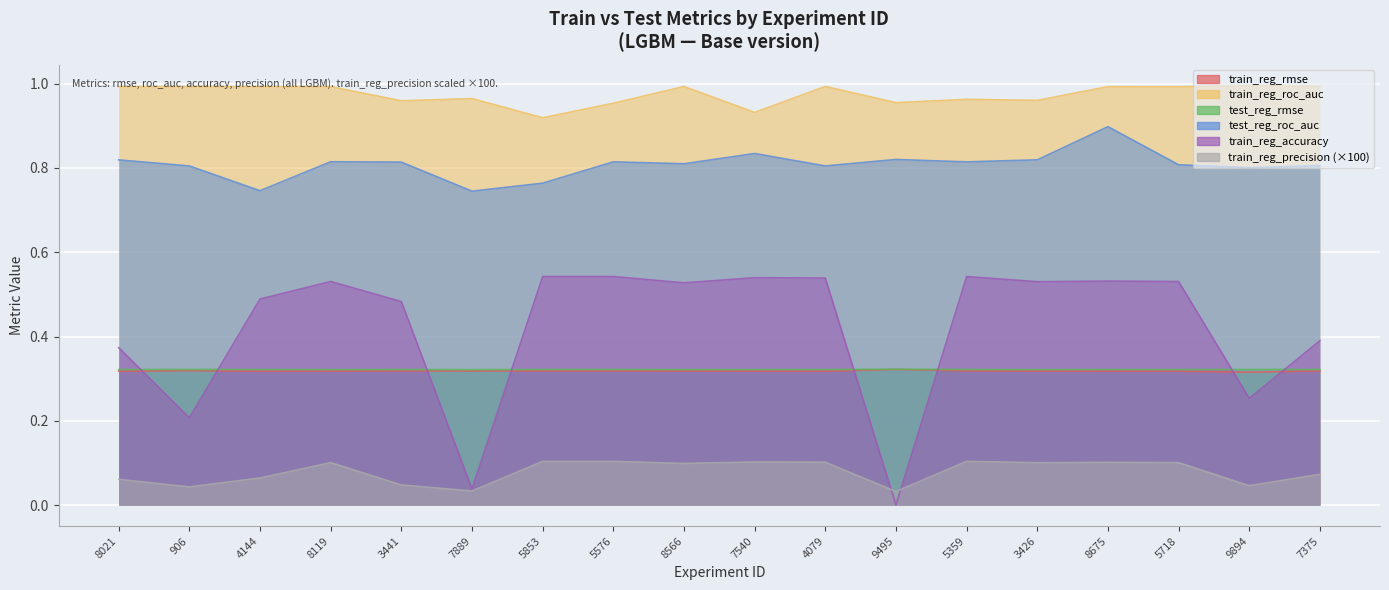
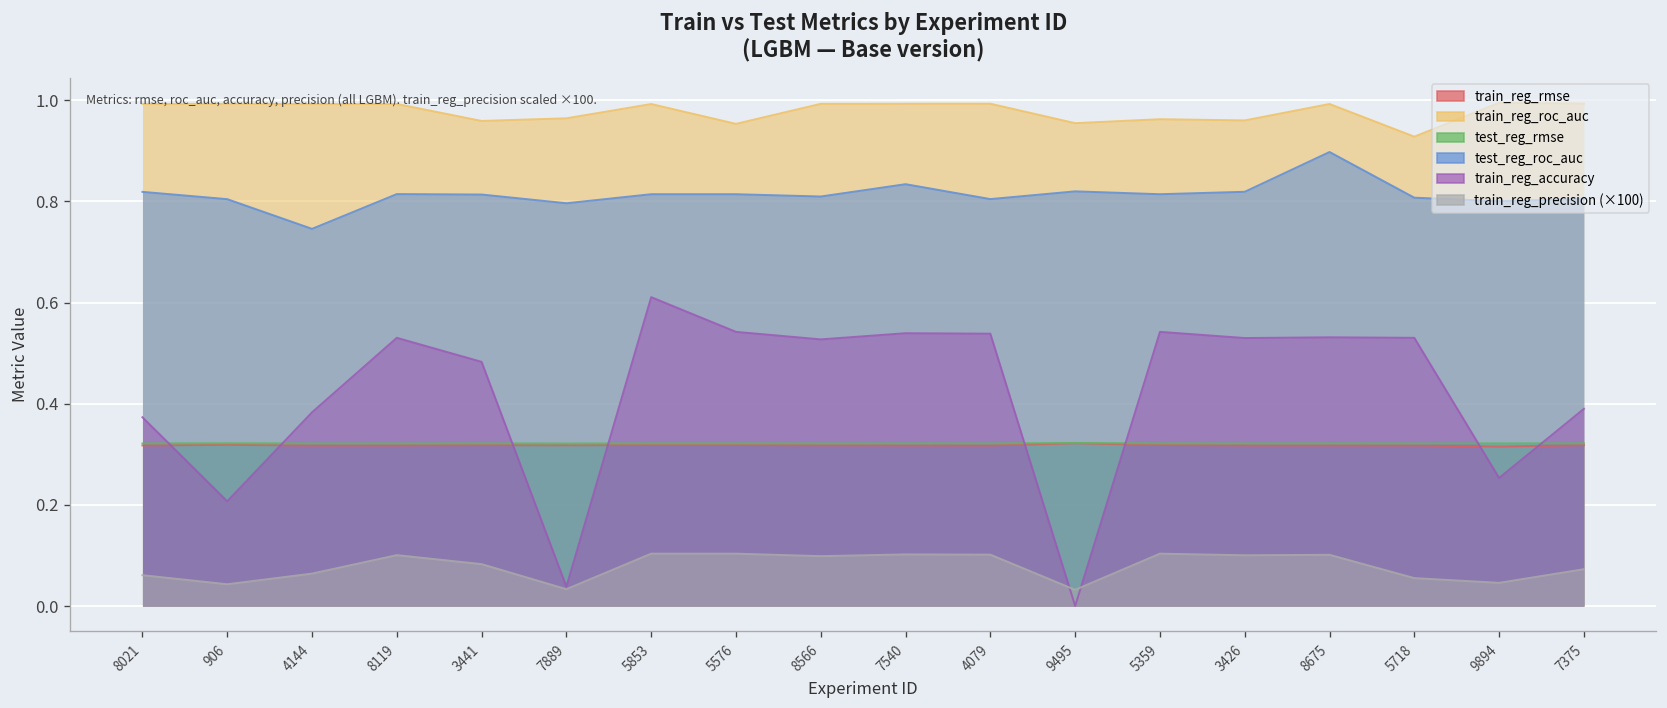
  {
    "train_reg_rmse": {
      "9894": 0.32
    },
    "train_reg_roc_auc": {
      "3441": 0.96,
      "7889": 0.96,
-     "5853": 0.92,
+     "5853": 0.99,
      "5576": 0.95,
      "8566": 0.99,
-     "7540": 0.93,
+     "7540": 0.99,
      "4079": 0.99,
      "9495": 0.95,
      "5359": 0.96,
      "3426": 0.96,
      "8675": 0.99,
-     "5718": 0.99
+     "5718": 0.93
    },
    "test_reg_rmse": {
      "9894": 0.32
    },
    "test_reg_roc_auc": {
      "8021": 0.82,
      "906": 0.80,
      "4144": 0.75,
      "8119": 0.81,
      "3441": 0.81,
-     "7889": 0.74,
-     "5853": 0.76,
+     "7889": 0.80,
+     "5853": 0.81,
      "5576": 0.81,
      "8566": 0.81,
      "7540": 0.83,
      "4079": 0.80,
      "9495": 0.82,
      "5359": 0.81,
      "3426": 0.82,
      "8675": 0.90,
      "5718": 0.81
    },
    "train_reg_accuracy": {
      "8021": 0.37,
      "906": 0.21,
-     "4144": 0.49,
+     "4144": 0.38,
      "8119": 0.53,
      "3441": 0.48,
-     "5853": 0.54,
+     "5853": 0.61,
      "5576": 0.54,
      "8566": 0.53,
      "7540": 0.54,
      "4079": 0.54,
      "9495": 0.00,
      "5359": 0.54,
      "3426": 0.53,
      "8675": 0.53,
      "5718": 0.53,
      "9894": 0.25,
      "7375": 0.39
    },
    "train_reg_precision (×100)": {
      "8021": 0.06,
      "906": 0.04,
      "4144": 0.06,
      "8119": 0.10,
-     "3441": 0.05,
+     "3441": 0.08,
      "5853": 0.10,
      "5576": 0.10,
      "8566": 0.10,
      "7540": 0.10,
      "4079": 0.10,
      "9495": 0.03,
      "5359": 0.10,
      "3426": 0.10,
      "8675": 0.10,
-     "5718": 0.10,
+     "5718": 0.06,
      "9894": 0.05,
      "7375": 0.07
    }
  }
